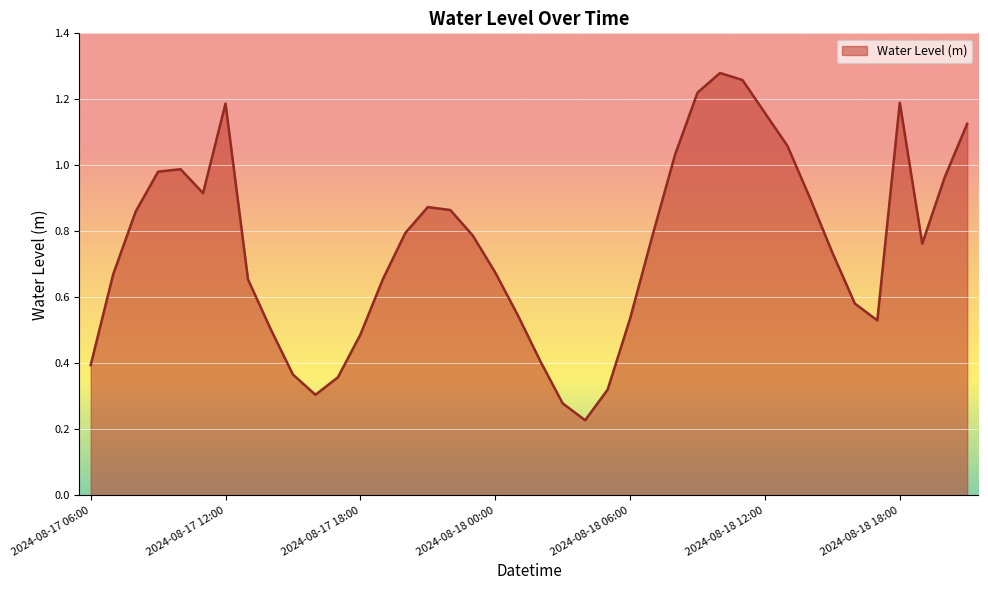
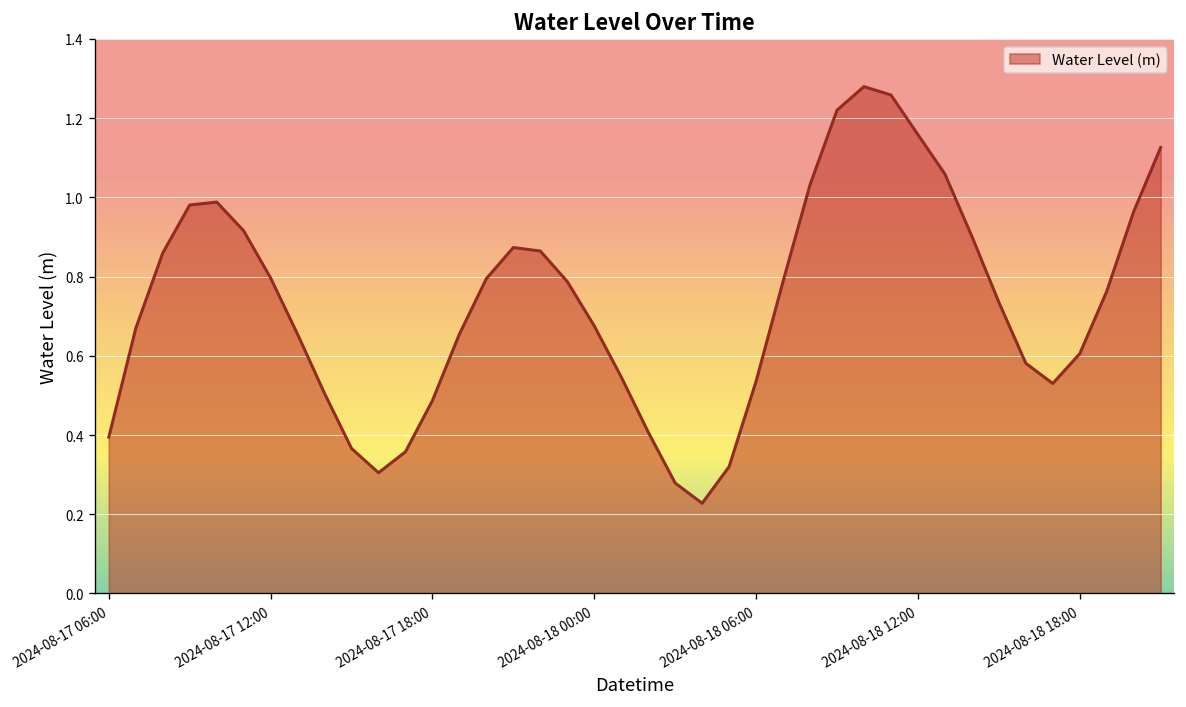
  {
    "2024-08-17 06:00": 0.39,
-   "2024-08-17 12:00": 1.19,
+   "2024-08-17 12:00": 0.80,
    "2024-08-17 18:00": 0.49,
    "2024-08-18 00:00": 0.68,
    "2024-08-18 06:00": 0.54,
    "2024-08-18 12:00": 1.16,
-   "2024-08-18 18:00": 1.19
+   "2024-08-18 18:00": 0.61
  }
